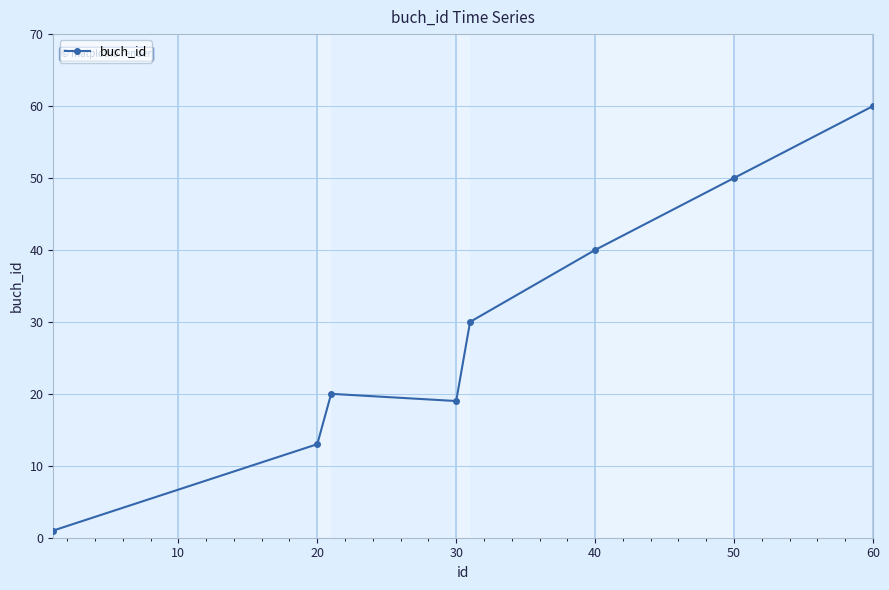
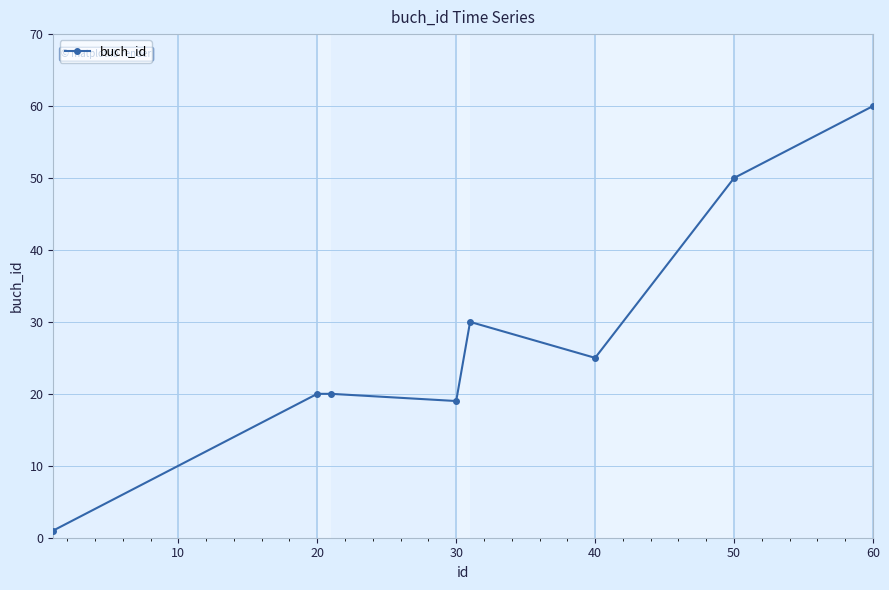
  {
-   "20": 13,
+   "20": 20,
    "30": 19,
-   "40": 40,
+   "40": 25,
    "50": 50,
    "60": 60
  }
